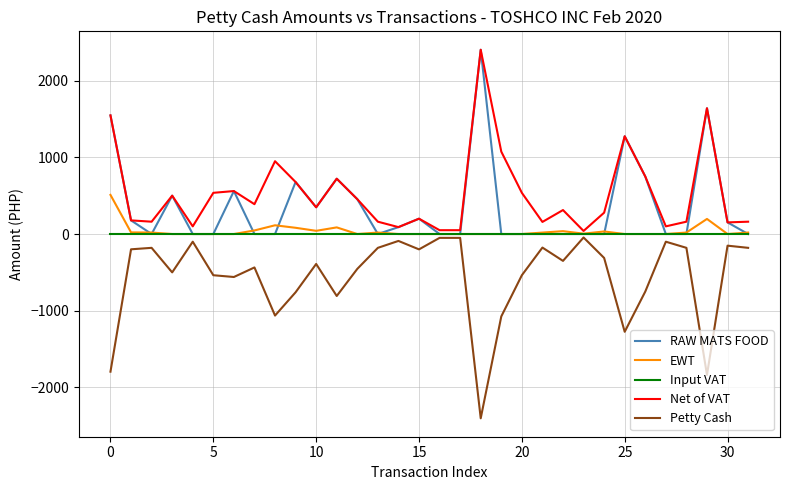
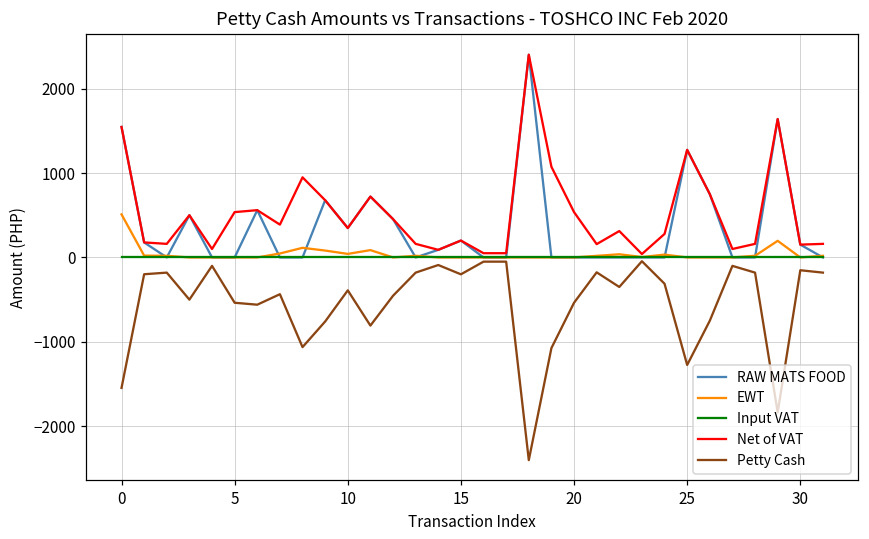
  {
    "EWT": {
      "0": 500
    },
    "Input VAT": {
      "0": 0
    },
    "Petty Cash": {
-     "0": -1800
+     "0": -1500
    }
  }
